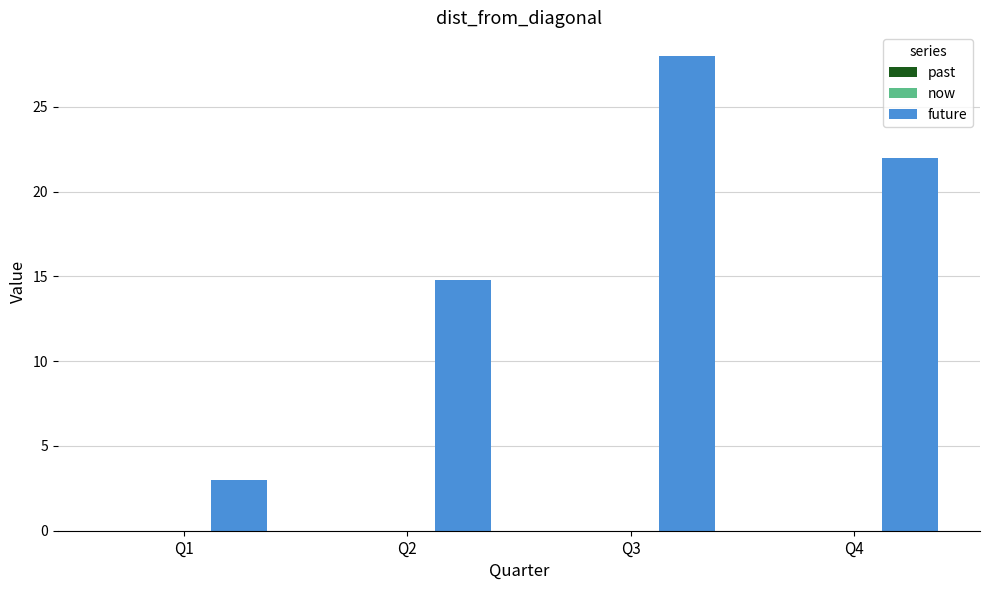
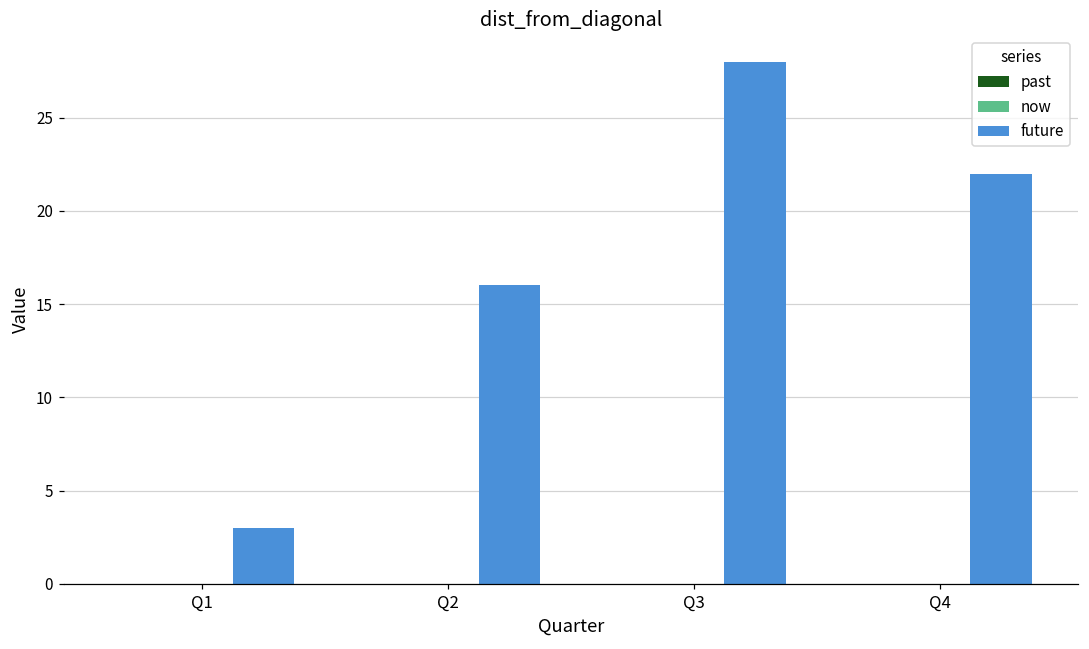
  {
    "past": {
      "Q1": 0.0,
      "Q2": 0.0,
      "Q3": 0.0,
      "Q4": 0.0
    },
    "now": {
      "Q1": 0.0,
      "Q2": 0.0,
      "Q3": 0.0,
      "Q4": 0.0
    },
    "future": {
      "Q1": 3.0,
-     "Q2": 14.8,
+     "Q2": 16.0,
      "Q3": 28.0,
      "Q4": 22.0
    }
  }
